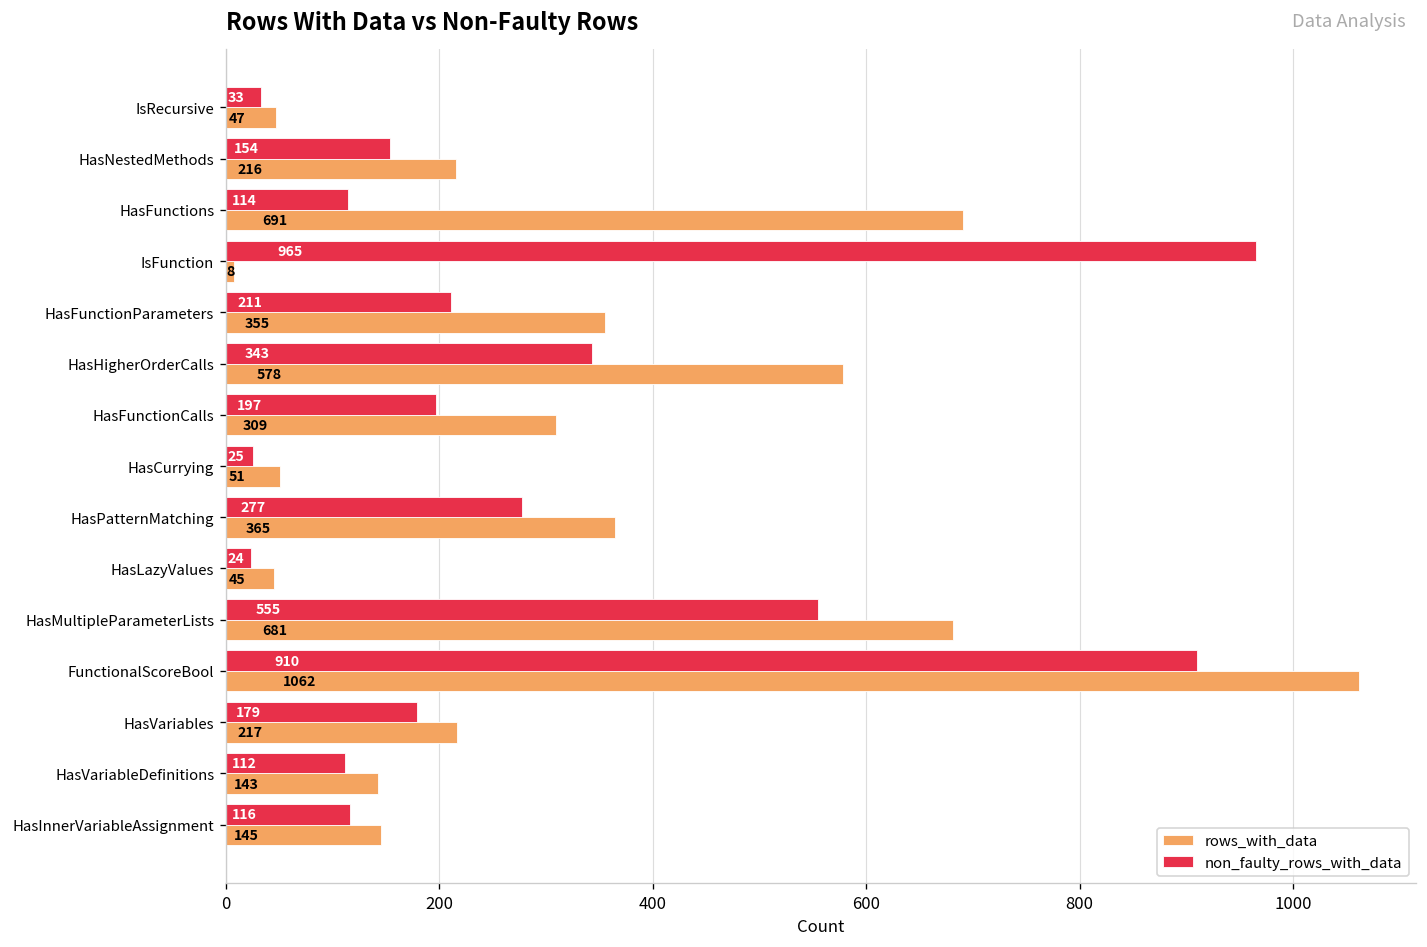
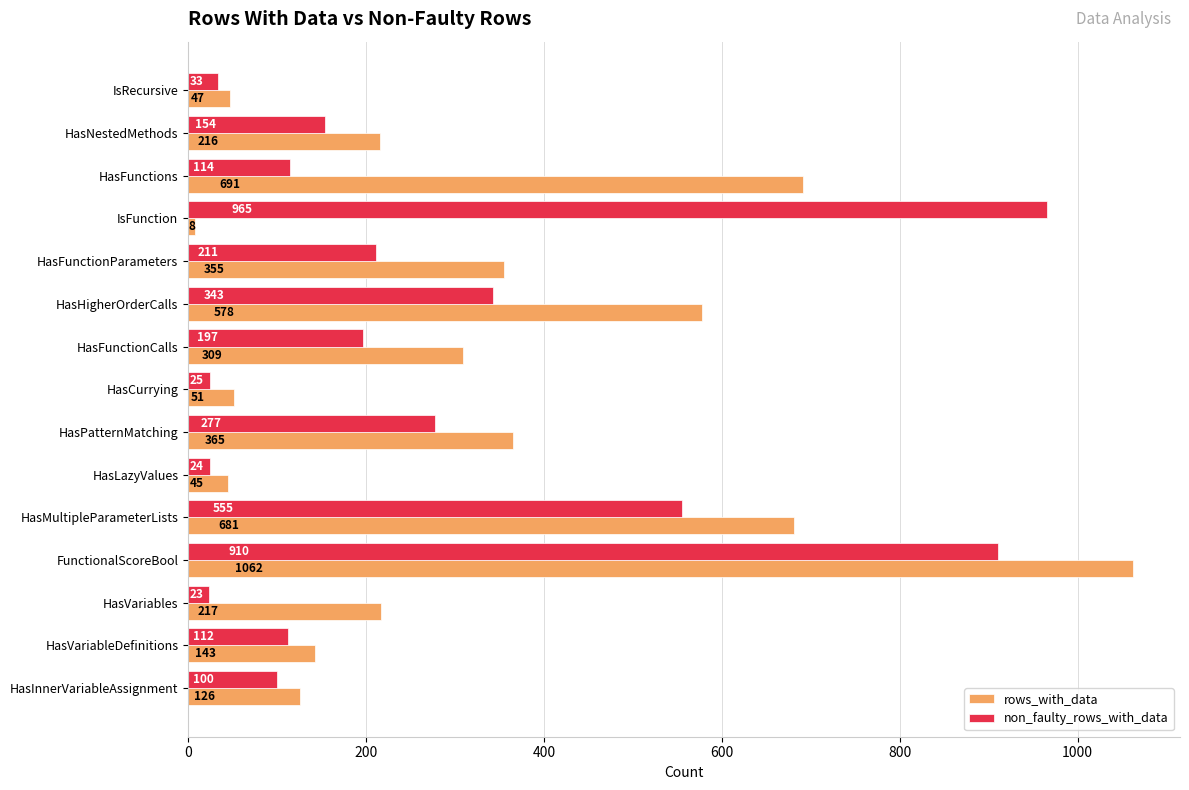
  {
    "rows_with_data": {
      "IsRecursive": 47,
      "HasNestedMethods": 216,
      "HasFunctions": 691,
      "IsFunction": 8,
      "HasFunctionParameters": 355,
      "HasHigherOrderCalls": 578,
      "HasFunctionCalls": 309,
      "HasCurrying": 51,
      "HasPatternMatching": 365,
      "HasLazyValues": 45,
      "HasMultipleParameterLists": 681,
      "FunctionalScoreBool": 1062,
      "HasVariables": 217,
      "HasVariableDefinitions": 143,
-     "HasInnerVariableAssignment": 145
+     "HasInnerVariableAssignment": 126
    },
    "non_faulty_rows_with_data": {
      "IsRecursive": 33,
      "HasNestedMethods": 154,
      "HasFunctions": 114,
      "IsFunction": 965,
      "HasFunctionParameters": 211,
      "HasHigherOrderCalls": 343,
      "HasFunctionCalls": 197,
      "HasCurrying": 25,
      "HasPatternMatching": 277,
      "HasLazyValues": 24,
      "HasMultipleParameterLists": 555,
      "FunctionalScoreBool": 910,
-     "HasVariables": 179,
+     "HasVariables": 23,
      "HasVariableDefinitions": 112,
-     "HasInnerVariableAssignment": 116
+     "HasInnerVariableAssignment": 100
    }
  }
